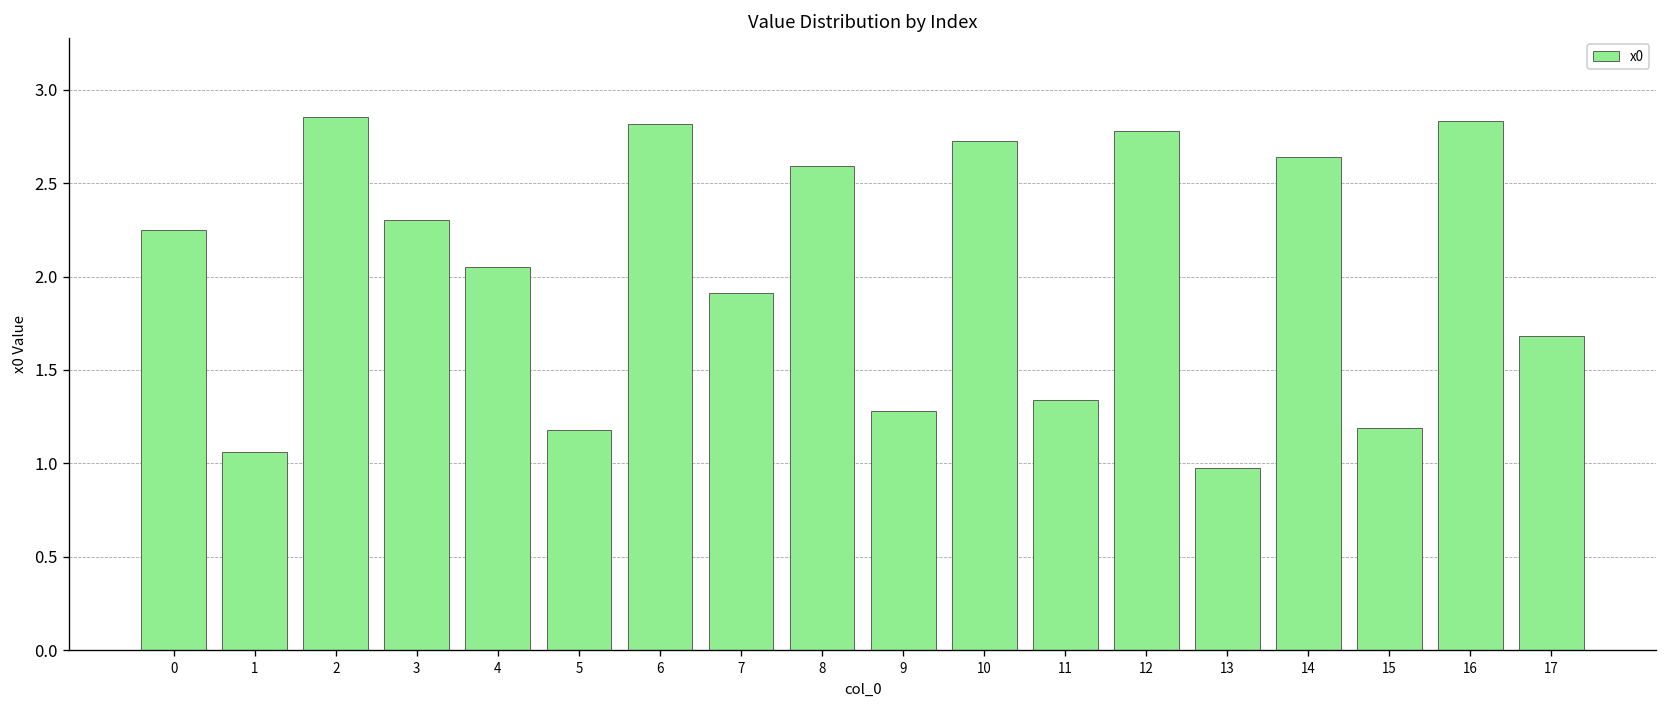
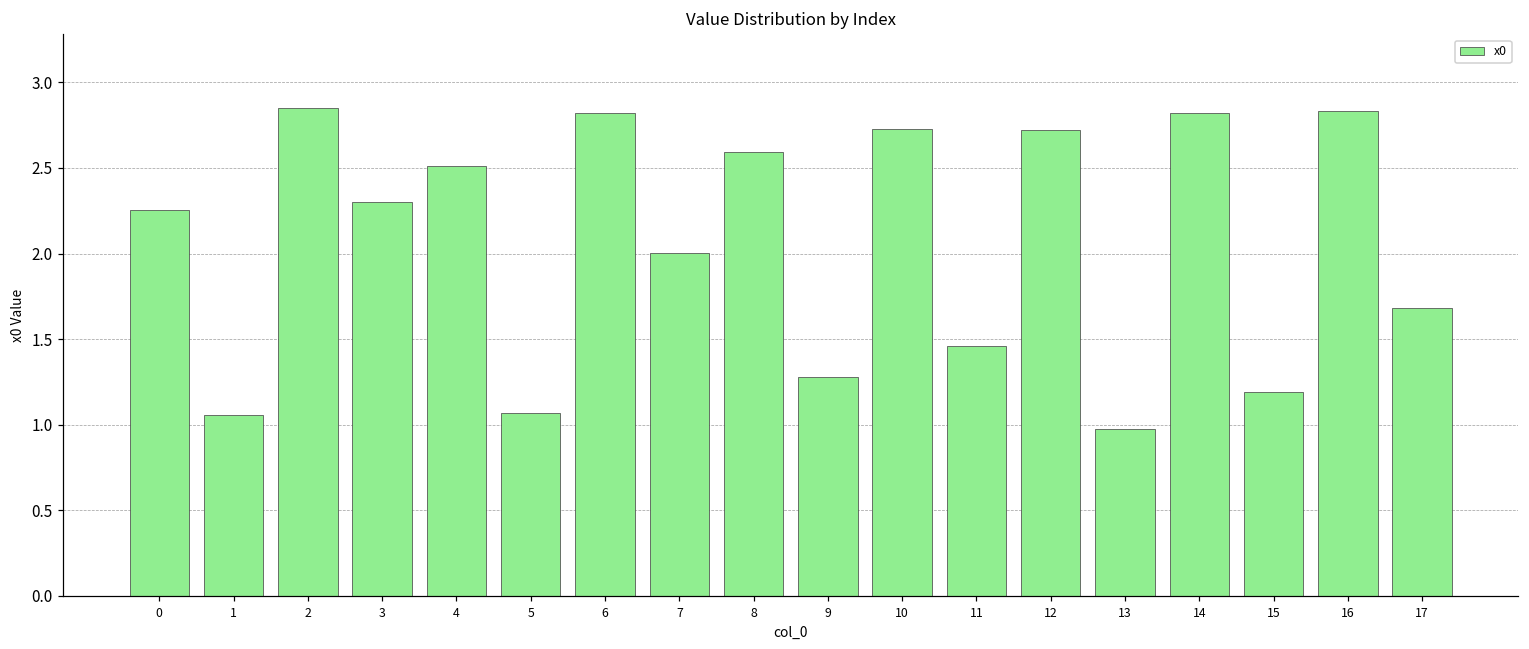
  {
    "0": 2.25,
    "1": 1.06,
    "2": 2.85,
    "3": 2.30,
-   "4": 2.05,
-   "5": 1.18,
+   "4": 2.51,
+   "5": 1.07,
    "6": 2.82,
-   "7": 1.91,
+   "7": 2.00,
    "8": 2.59,
    "9": 1.28,
    "10": 2.72,
-   "11": 1.34,
-   "12": 2.78,
+   "11": 1.46,
+   "12": 2.72,
    "13": 0.98,
-   "14": 2.64,
+   "14": 2.82,
    "15": 1.19,
    "16": 2.83,
    "17": 1.68
  }
